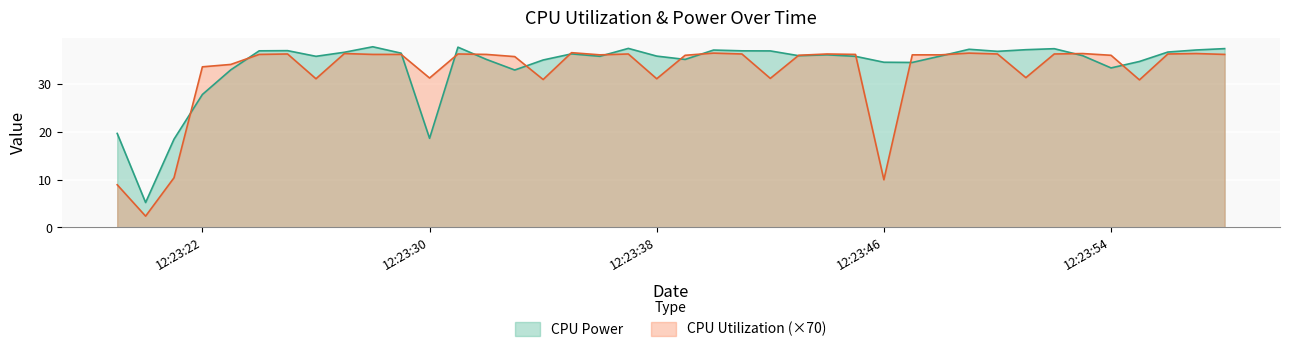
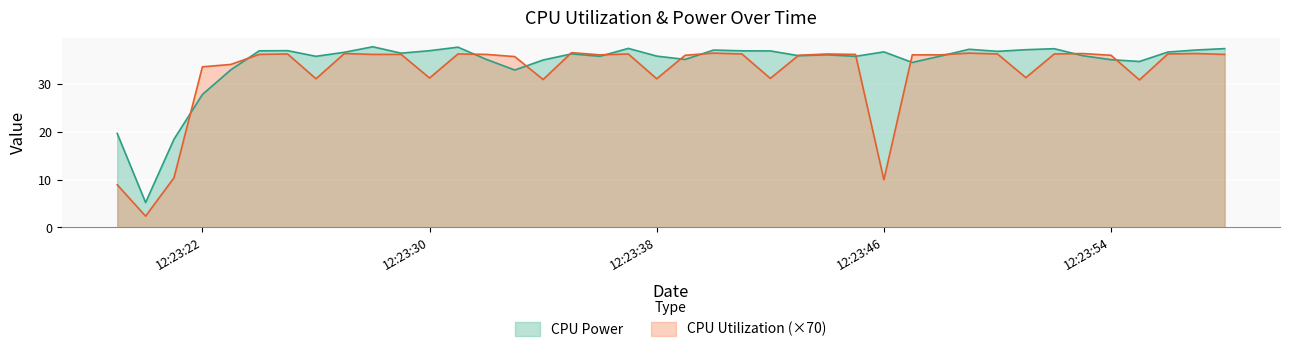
  {
    "CPU Power": {
      "12:23:22": 28,
-     "12:23:30": 19,
+     "12:23:30": 37,
      "12:23:38": 36,
-     "12:23:46": 35,
-     "12:23:54": 33
+     "12:23:46": 37,
+     "12:23:54": 35
    },
    "CPU Utilization (×70)": {
      "12:23:22": 34,
      "12:23:30": 31,
      "12:23:38": 31,
      "12:23:46": 10,
      "12:23:54": 36
    }
  }
